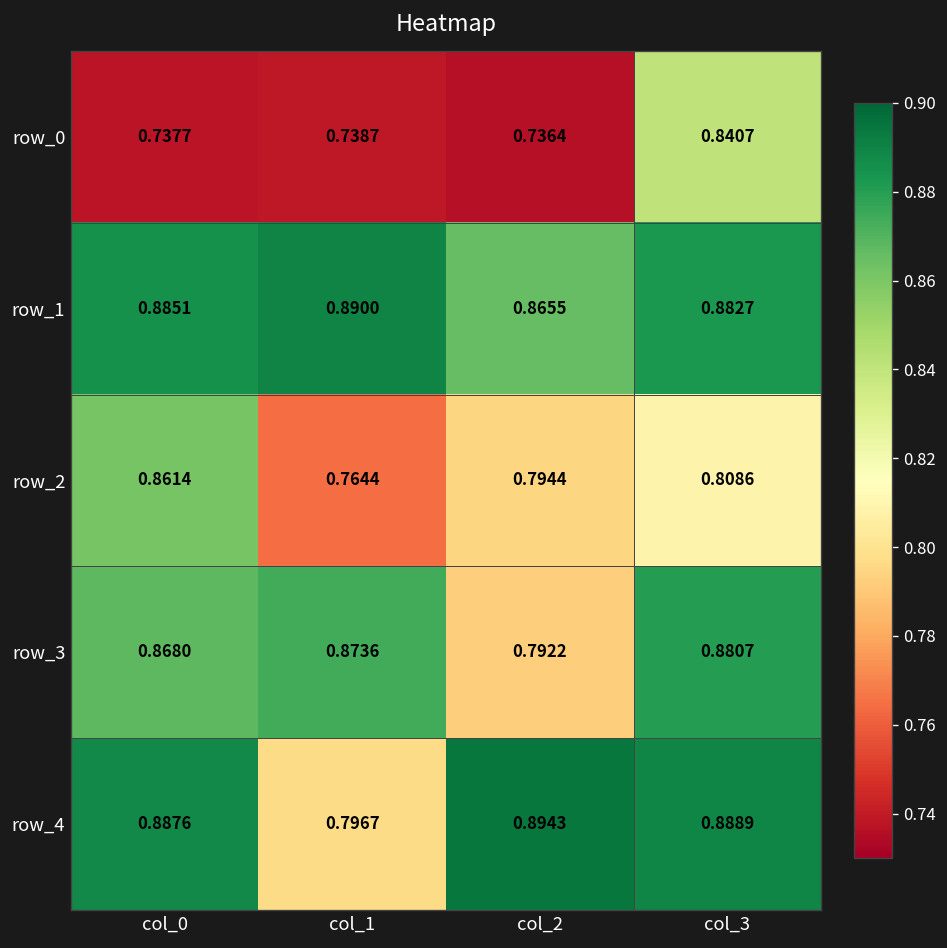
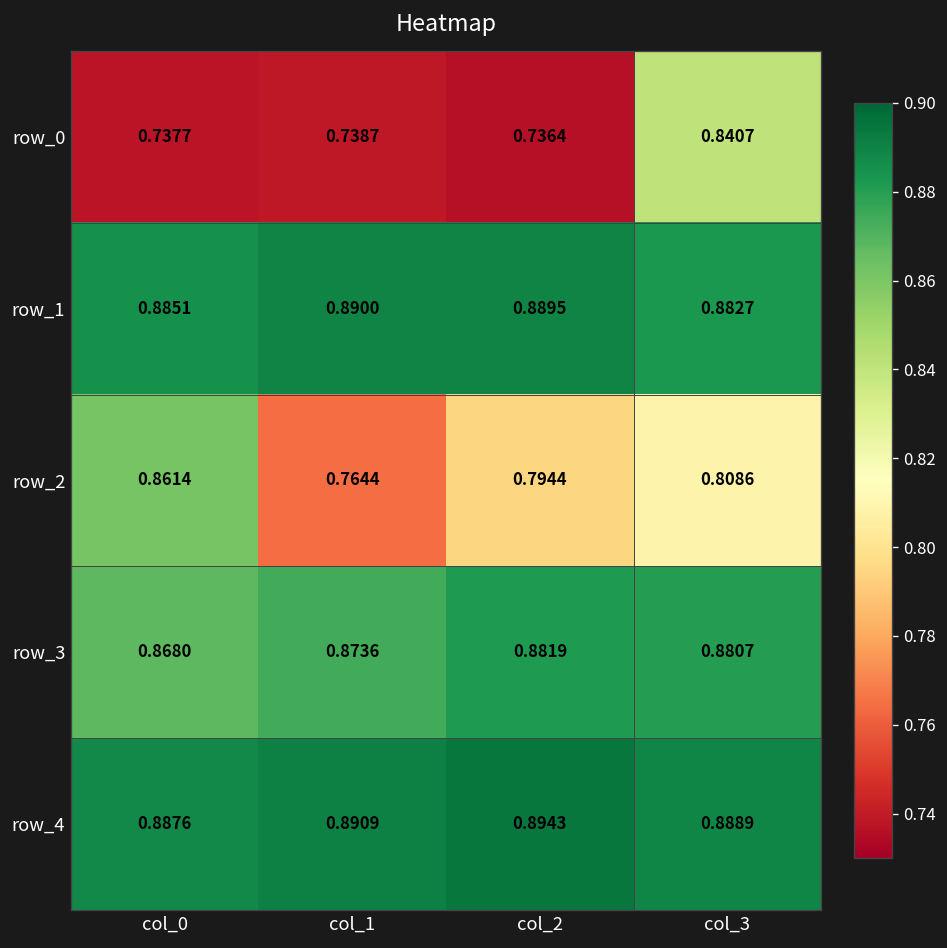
  {
    "row_0": {
      "col_0": 0.7377,
      "col_1": 0.7387,
      "col_2": 0.7364,
      "col_3": 0.8407
    },
    "row_1": {
      "col_0": 0.8851,
      "col_1": 0.8900,
-     "col_2": 0.8655,
+     "col_2": 0.8895,
      "col_3": 0.8827
    },
    "row_2": {
      "col_0": 0.8614,
      "col_1": 0.7644,
      "col_2": 0.7944,
      "col_3": 0.8086
    },
    "row_3": {
      "col_0": 0.8680,
      "col_1": 0.8736,
-     "col_2": 0.7922,
+     "col_2": 0.8819,
      "col_3": 0.8807
    },
    "row_4": {
      "col_0": 0.8876,
-     "col_1": 0.7967,
+     "col_1": 0.8909,
      "col_2": 0.8943,
      "col_3": 0.8889
    }
  }
